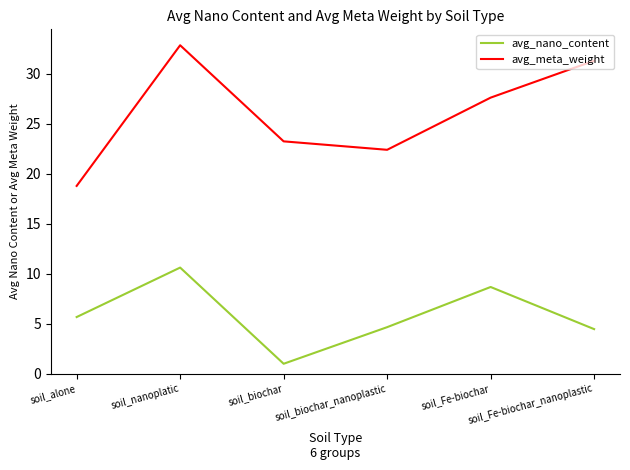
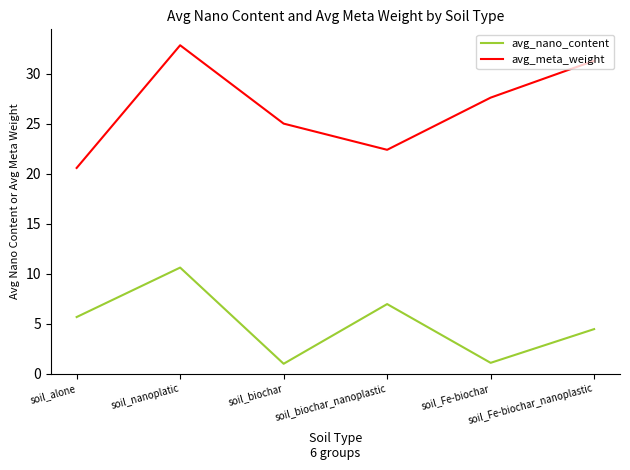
  {
    "avg_nano_content": {
      "soil_alone": 6,
      "soil_nanoplatic": 11,
      "soil_biochar": 1,
-     "soil_biochar_nanoplastic": 5,
-     "soil_Fe-biochar": 9,
+     "soil_biochar_nanoplastic": 7,
+     "soil_Fe-biochar": 1,
      "soil_Fe-biochar_nanoplastic": 4
    },
    "avg_meta_weight": {
-     "soil_alone": 19,
+     "soil_alone": 21,
      "soil_nanoplatic": 33,
-     "soil_biochar": 23,
+     "soil_biochar": 25,
      "soil_biochar_nanoplastic": 22,
      "soil_Fe-biochar": 28
    }
  }
